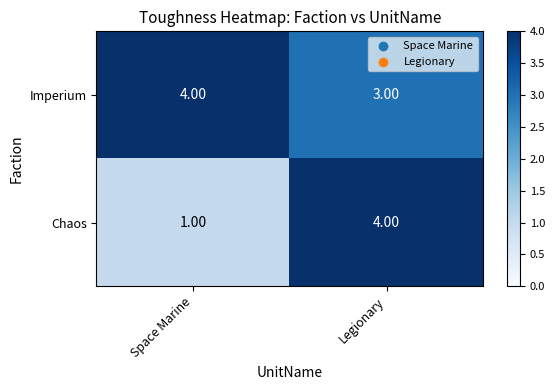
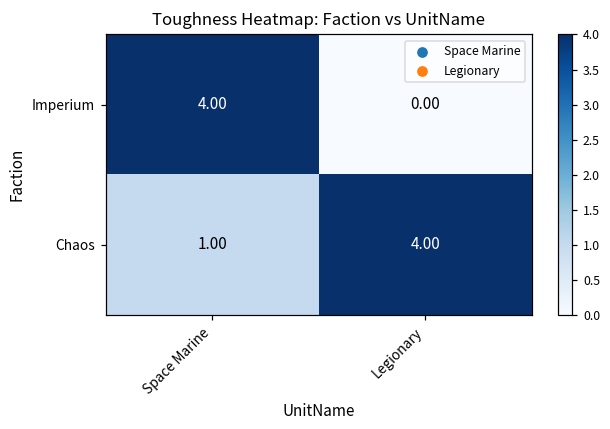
  {
    "Imperium": {
      "Space Marine": 4.00,
-     "Legionary": 3.00
+     "Legionary": 0.00
    },
    "Chaos": {
      "Space Marine": 1.00,
      "Legionary": 4.00
    }
  }
